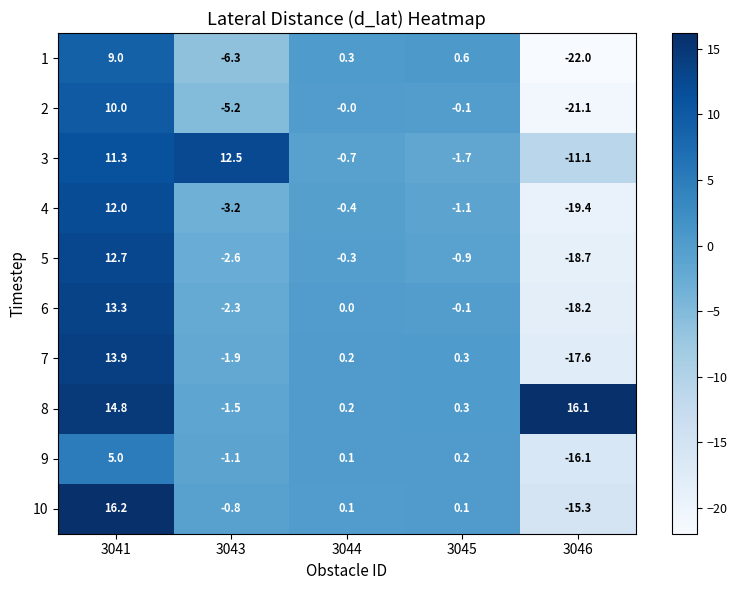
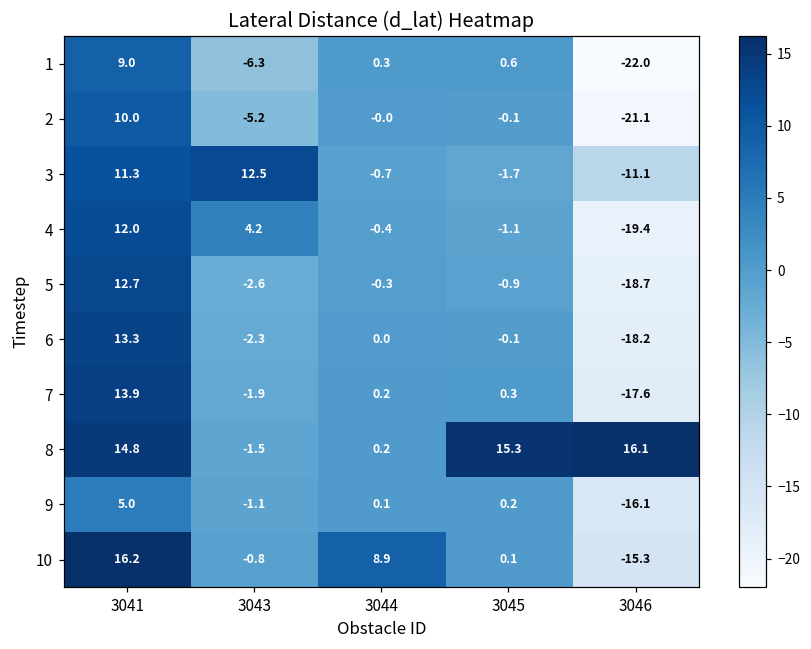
  {
    "1": {
      "3041": 9.0,
      "3043": -6.3,
      "3044": 0.3,
      "3045": 0.6,
      "3046": -22.0
    },
    "2": {
      "3041": 10.0,
      "3043": -5.2,
      "3044": -0.0,
      "3045": -0.1,
      "3046": -21.1
    },
    "3": {
      "3041": 11.3,
      "3043": 12.5,
      "3044": -0.7,
      "3045": -1.7,
      "3046": -11.1
    },
    "4": {
      "3041": 12.0,
-     "3043": -3.2,
+     "3043": 4.2,
      "3044": -0.4,
      "3045": -1.1,
      "3046": -19.4
    },
    "5": {
      "3041": 12.7,
      "3043": -2.6,
      "3044": -0.3,
      "3045": -0.9,
      "3046": -18.7
    },
    "6": {
      "3041": 13.3,
      "3043": -2.3,
      "3044": 0.0,
      "3045": -0.1,
      "3046": -18.2
    },
    "7": {
      "3041": 13.9,
      "3043": -1.9,
      "3044": 0.2,
      "3045": 0.3,
      "3046": -17.6
    },
    "8": {
      "3041": 14.8,
      "3043": -1.5,
      "3044": 0.2,
-     "3045": 0.3,
+     "3045": 15.3,
      "3046": 16.1
    },
    "9": {
      "3041": 5.0,
      "3043": -1.1,
      "3044": 0.1,
      "3045": 0.2,
      "3046": -16.1
    },
    "10": {
      "3041": 16.2,
      "3043": -0.8,
-     "3044": 0.1,
+     "3044": 8.9,
      "3045": 0.1,
      "3046": -15.3
    }
  }
